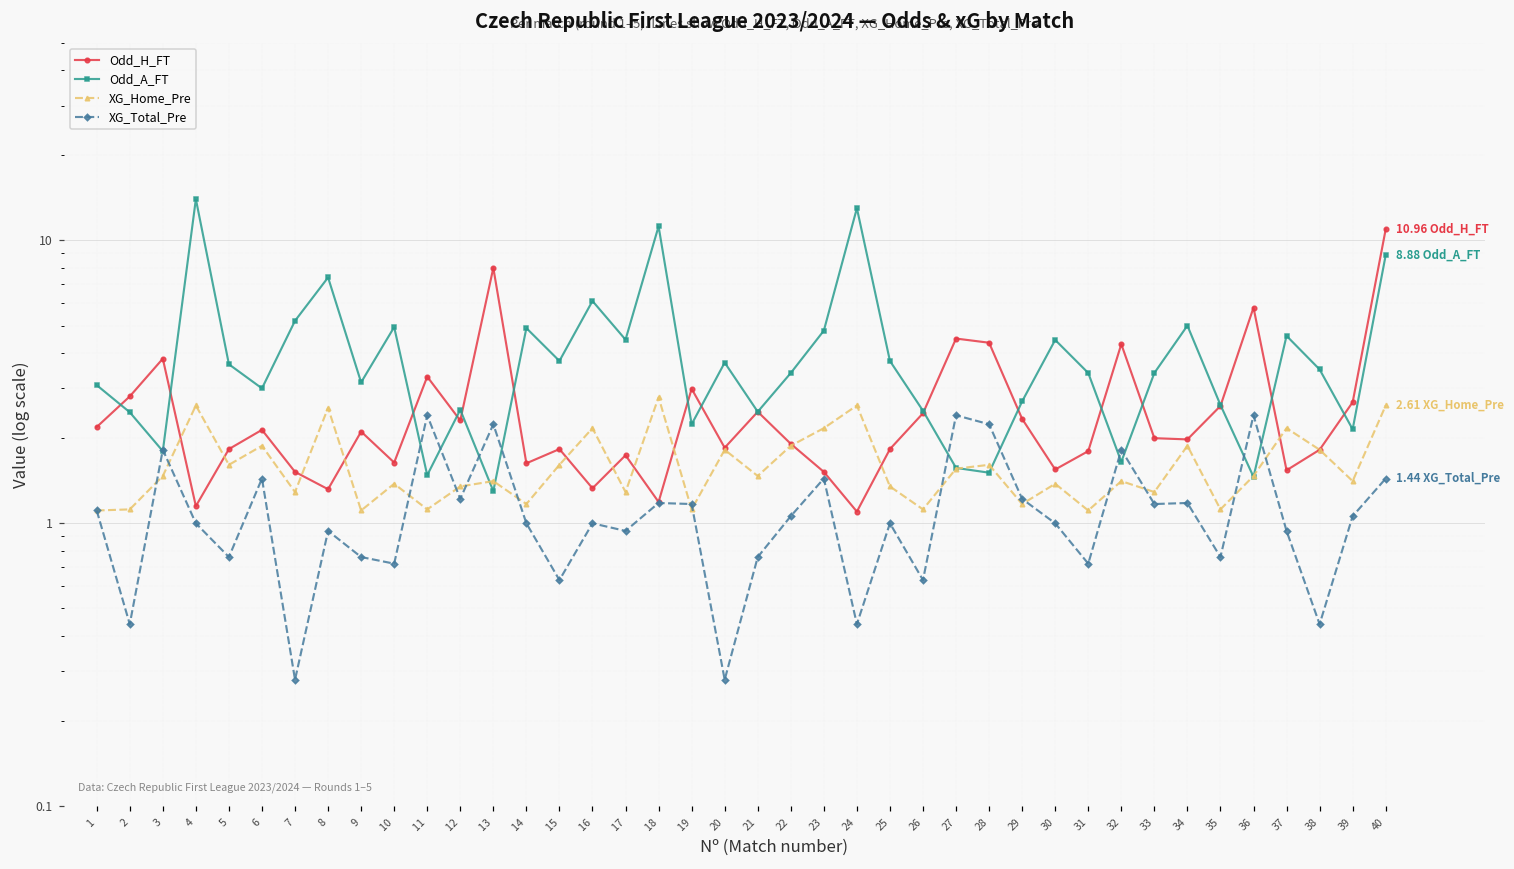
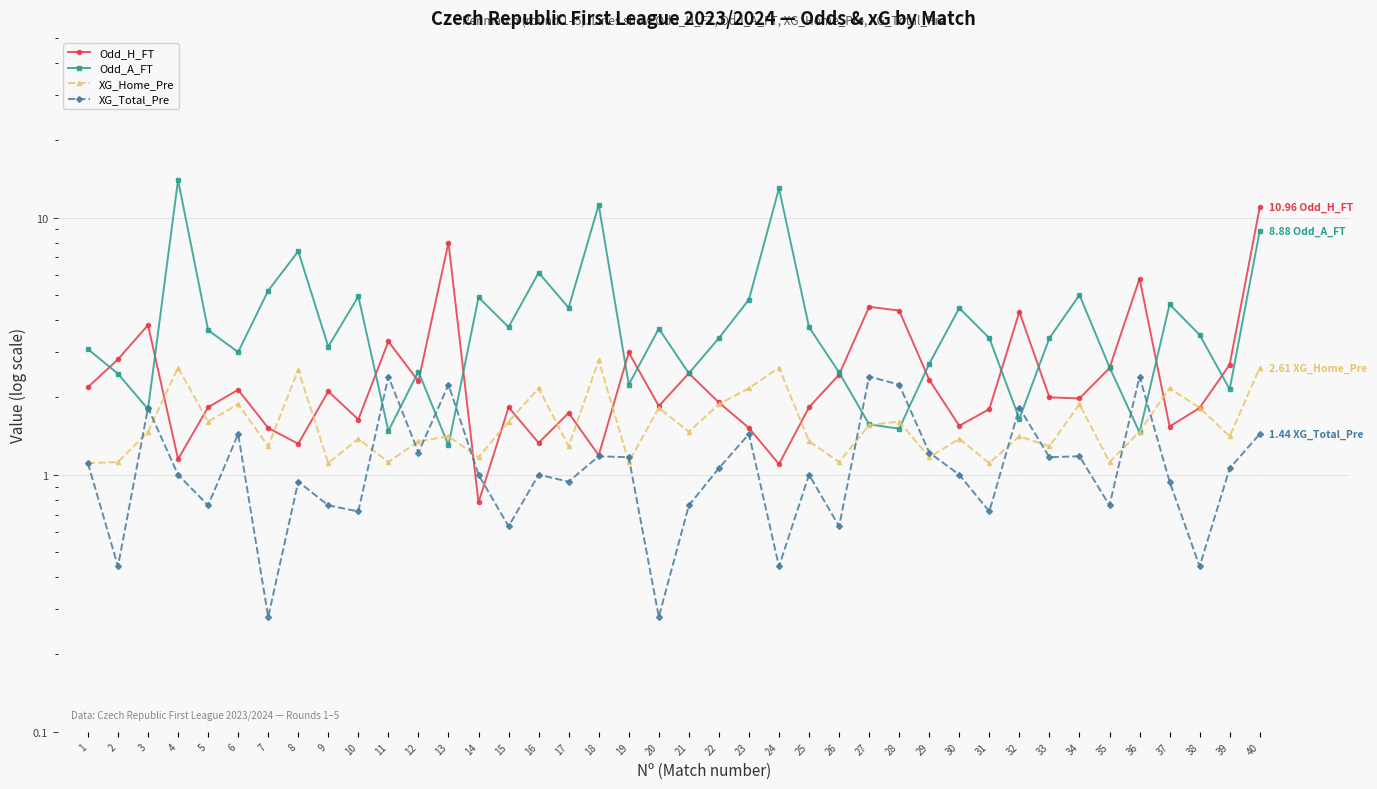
  {
    "Odd_H_FT": {
      "1": 2.2,
      "2": 2.8,
      "3": 3.8,
      "4": 1.2,
      "5": 1.8,
      "6": 2.1,
      "7": 1.5,
      "8": 1.3,
      "9": 2.1,
      "10": 1.6,
      "11": 3.3,
      "12": 2.3,
      "13": 8.0,
-     "14": 1.6,
+     "14": 0.78,
      "15": 1.8,
      "16": 1.3,
      "17": 1.7,
      "19": 3.0,
      "23": 1.5,
      "24": 1.10,
      "25": 1.8,
      "27": 4.5,
      "28": 4.4,
      "29": 2.3,
      "30": 1.6,
      "31": 1.8,
      "32": 4.3,
      "33": 2.0,
      "34": 2.0,
      "36": 5.8,
      "37": 1.5,
      "39": 2.7
    },
    "XG_Home_Pre": {
      "40": 2.61
    }
  }
